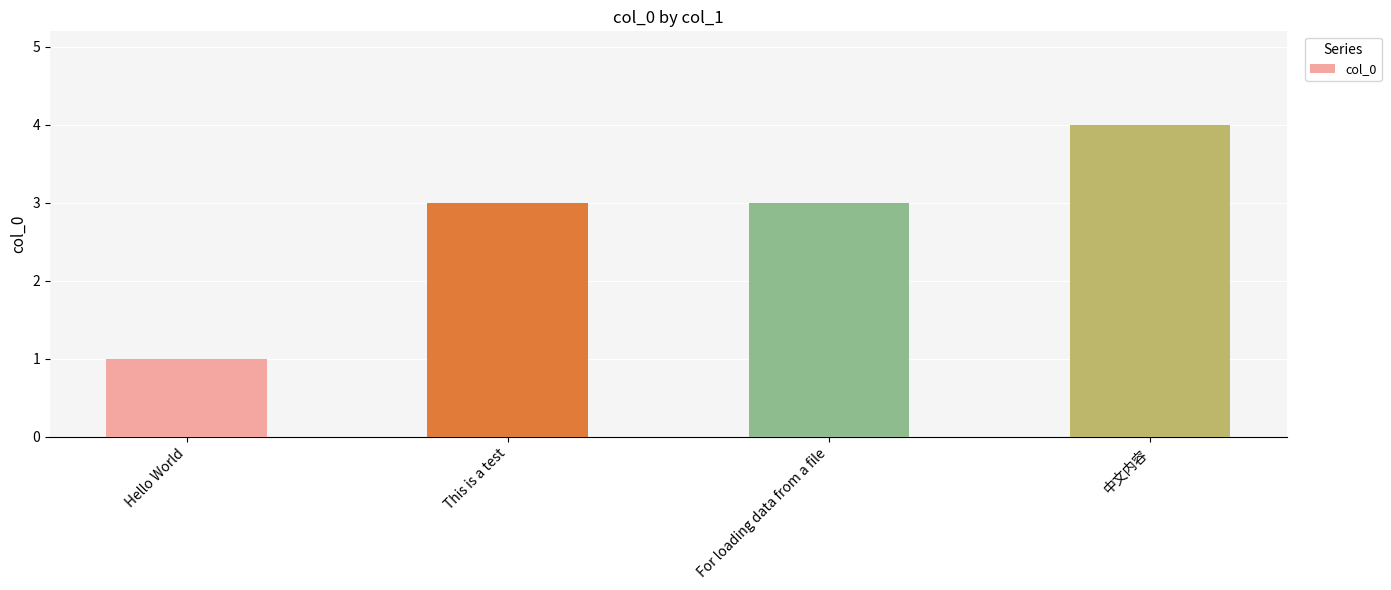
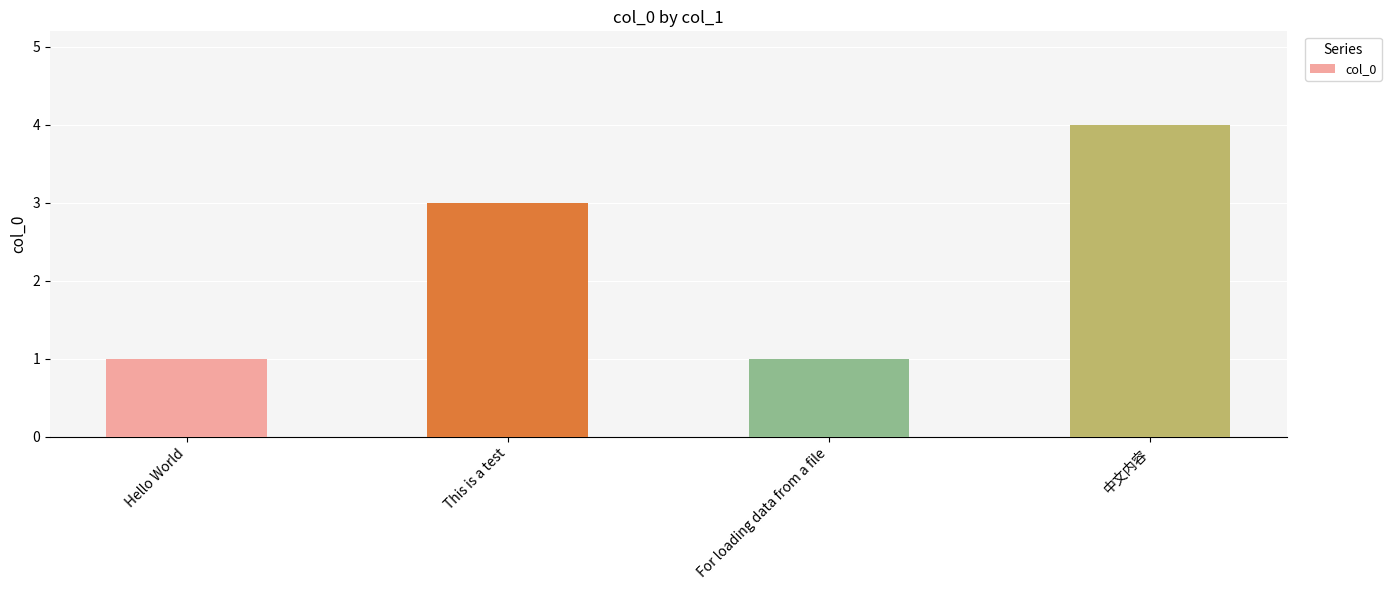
  {
    "Hello World": 1,
    "This is a test": 3,
-   "For loading data from a file": 3,
+   "For loading data from a file": 1,
    "中文内容": 4
  }
